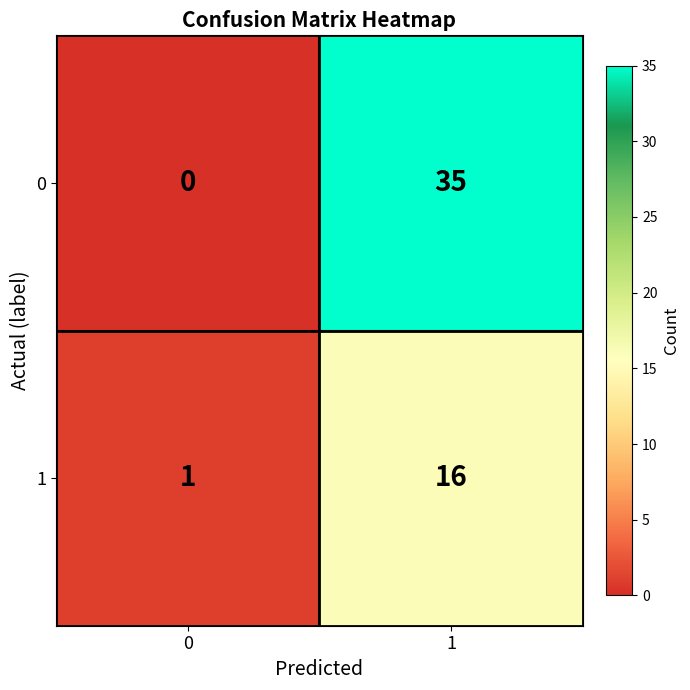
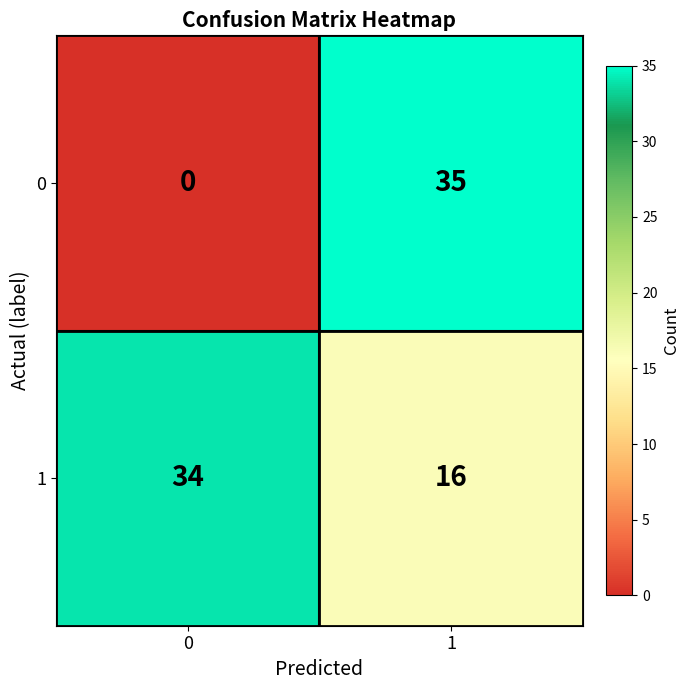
  {
    "0": {
      "0": 0,
      "1": 35
    },
    "1": {
-     "0": 1,
+     "0": 34,
      "1": 16
    }
  }
